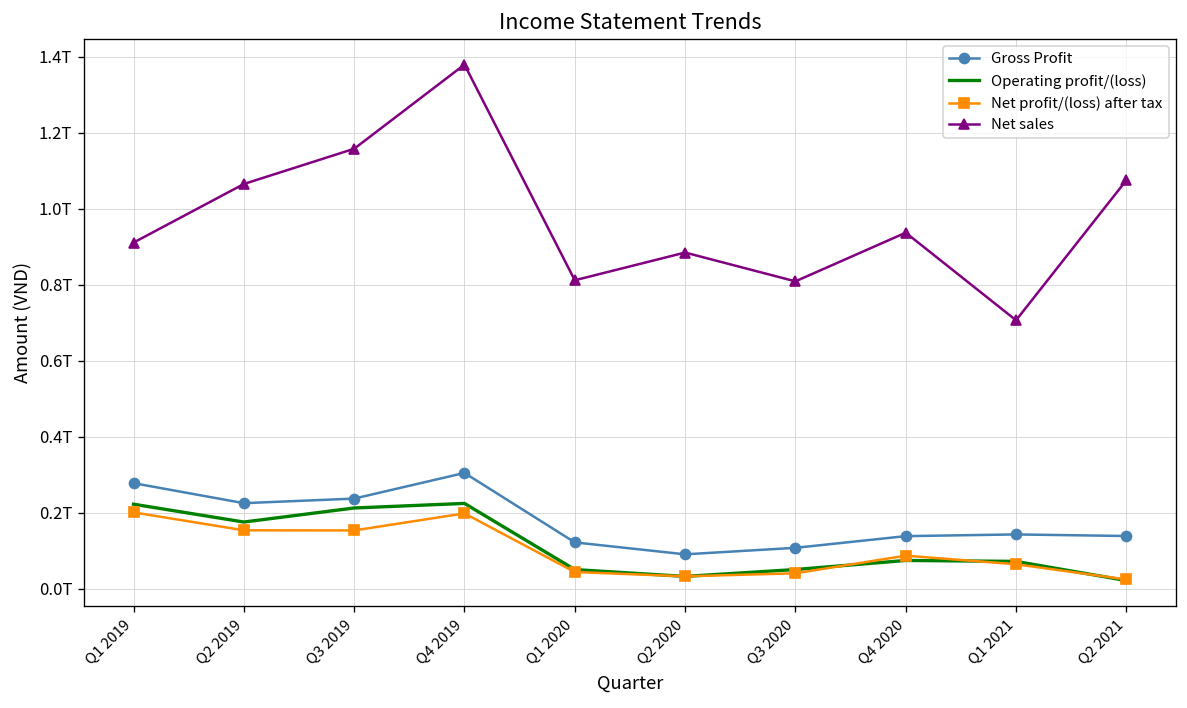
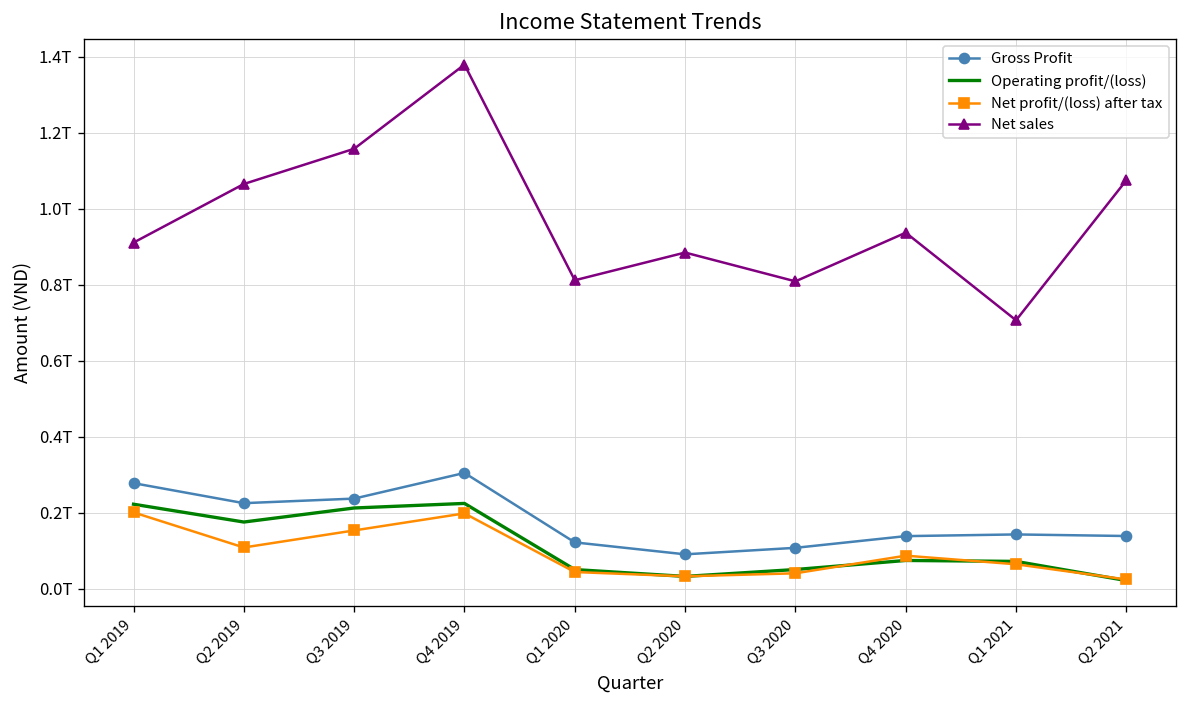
  {
    "Gross Profit": {
      "Q1 2019": "0.28T",
      "Q2 2019": "0.22T",
      "Q3 2019": "0.24T",
      "Q4 2019": "0.30T",
      "Q1 2020": "0.12T",
      "Q2 2020": "0.09T",
      "Q3 2020": "0.11T",
      "Q4 2020": "0.14T",
      "Q1 2021": "0.14T",
      "Q2 2021": "0.14T"
    },
    "Operating profit/(loss)": {
      "Q1 2019": "0.22T",
      "Q2 2019": "0.17T",
      "Q3 2019": "0.21T",
      "Q4 2019": "0.22T",
      "Q3 2020": "0.05T",
      "Q4 2020": "0.07T"
    },
    "Net profit/(loss) after tax": {
      "Q1 2019": "0.20T",
-     "Q2 2019": "0.15T",
+     "Q2 2019": "0.11T",
      "Q3 2019": "0.15T",
      "Q4 2019": "0.20T",
      "Q3 2020": "0.04T",
      "Q4 2020": "0.09T"
    },
    "Net sales": {
      "Q1 2019": "0.91T",
      "Q2 2019": "1.06T",
      "Q3 2019": "1.16T",
      "Q4 2019": "1.38T",
      "Q1 2020": "0.81T",
      "Q2 2020": "0.88T",
      "Q3 2020": "0.81T",
      "Q4 2020": "0.94T",
      "Q1 2021": "0.71T",
      "Q2 2021": "1.07T"
    }
  }
